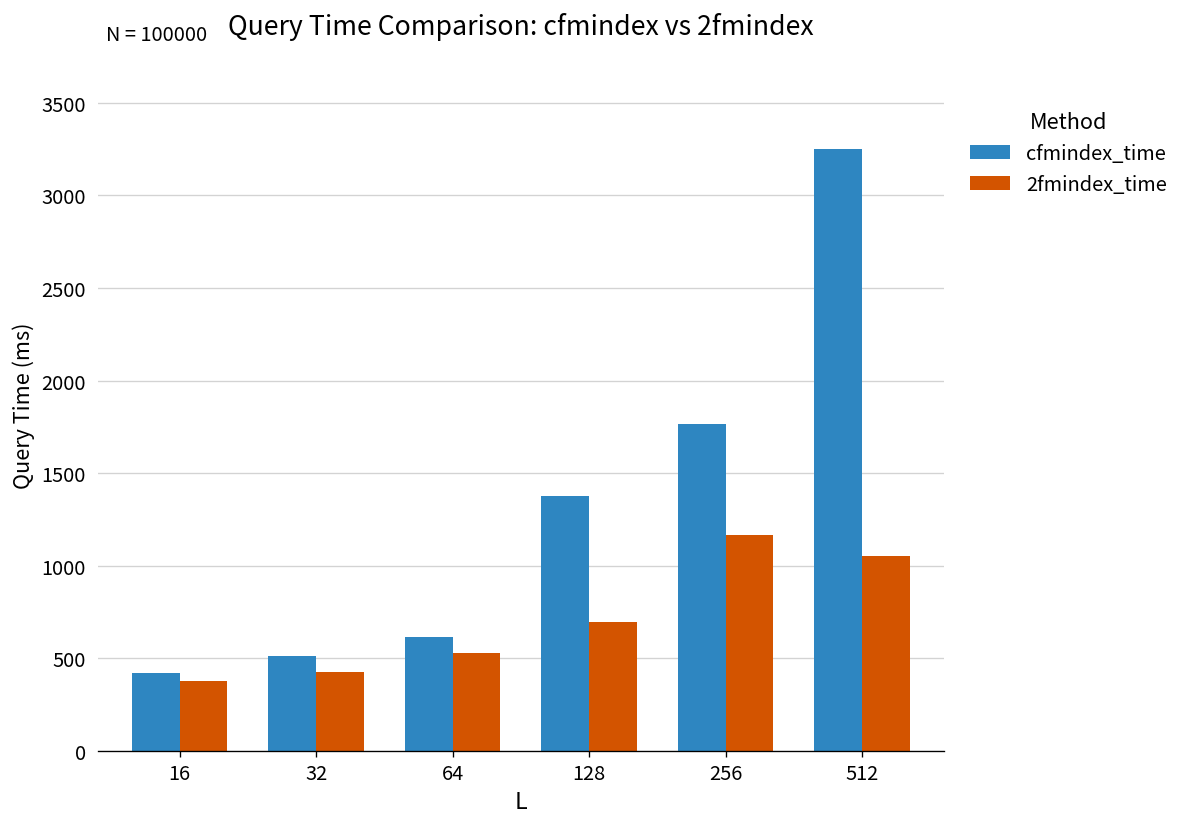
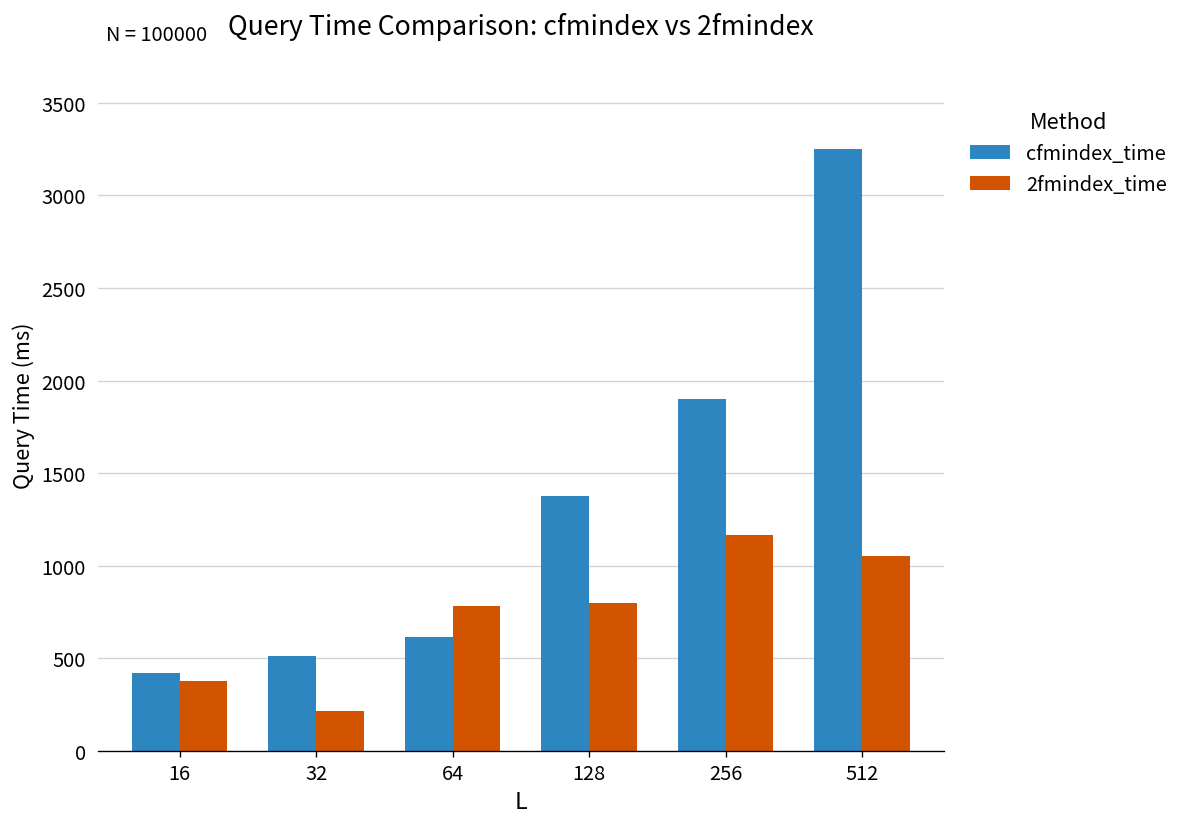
  {
    "cfmindex_time": {
      "16": 420,
      "32": 510,
      "64": 620,
      "128": 1380,
-     "256": 1770,
+     "256": 1900,
      "512": 3250
    },
    "2fmindex_time": {
      "16": 380,
-     "32": 430,
-     "64": 530,
-     "128": 700,
+     "32": 220,
+     "64": 780,
+     "128": 800,
      "256": 1170,
      "512": 1050
    }
  }
